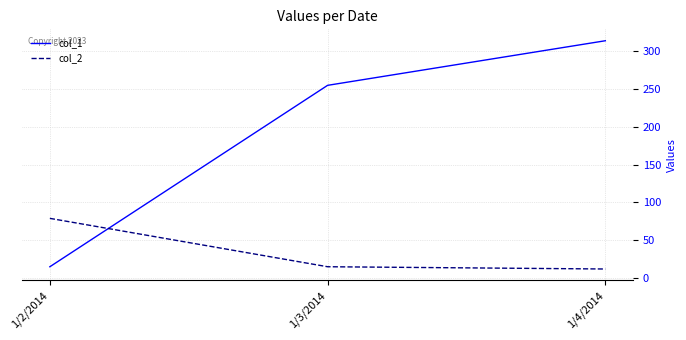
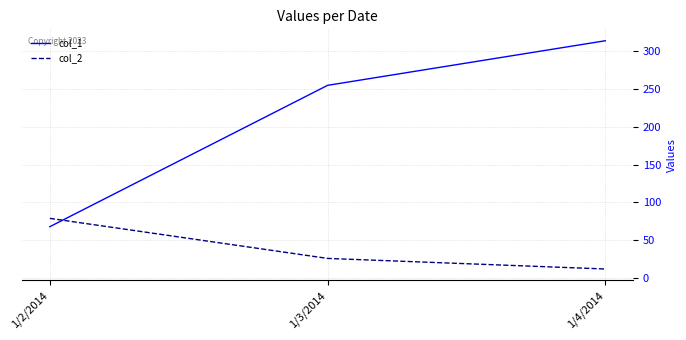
  {
    "col_1": {
-     "1/2/2014": 20,
+     "1/2/2014": 70,
      "1/3/2014": 260,
      "1/4/2014": 310
    },
    "col_2": {
      "1/2/2014": 80,
-     "1/3/2014": 20,
+     "1/3/2014": 30,
      "1/4/2014": 10
    }
  }
